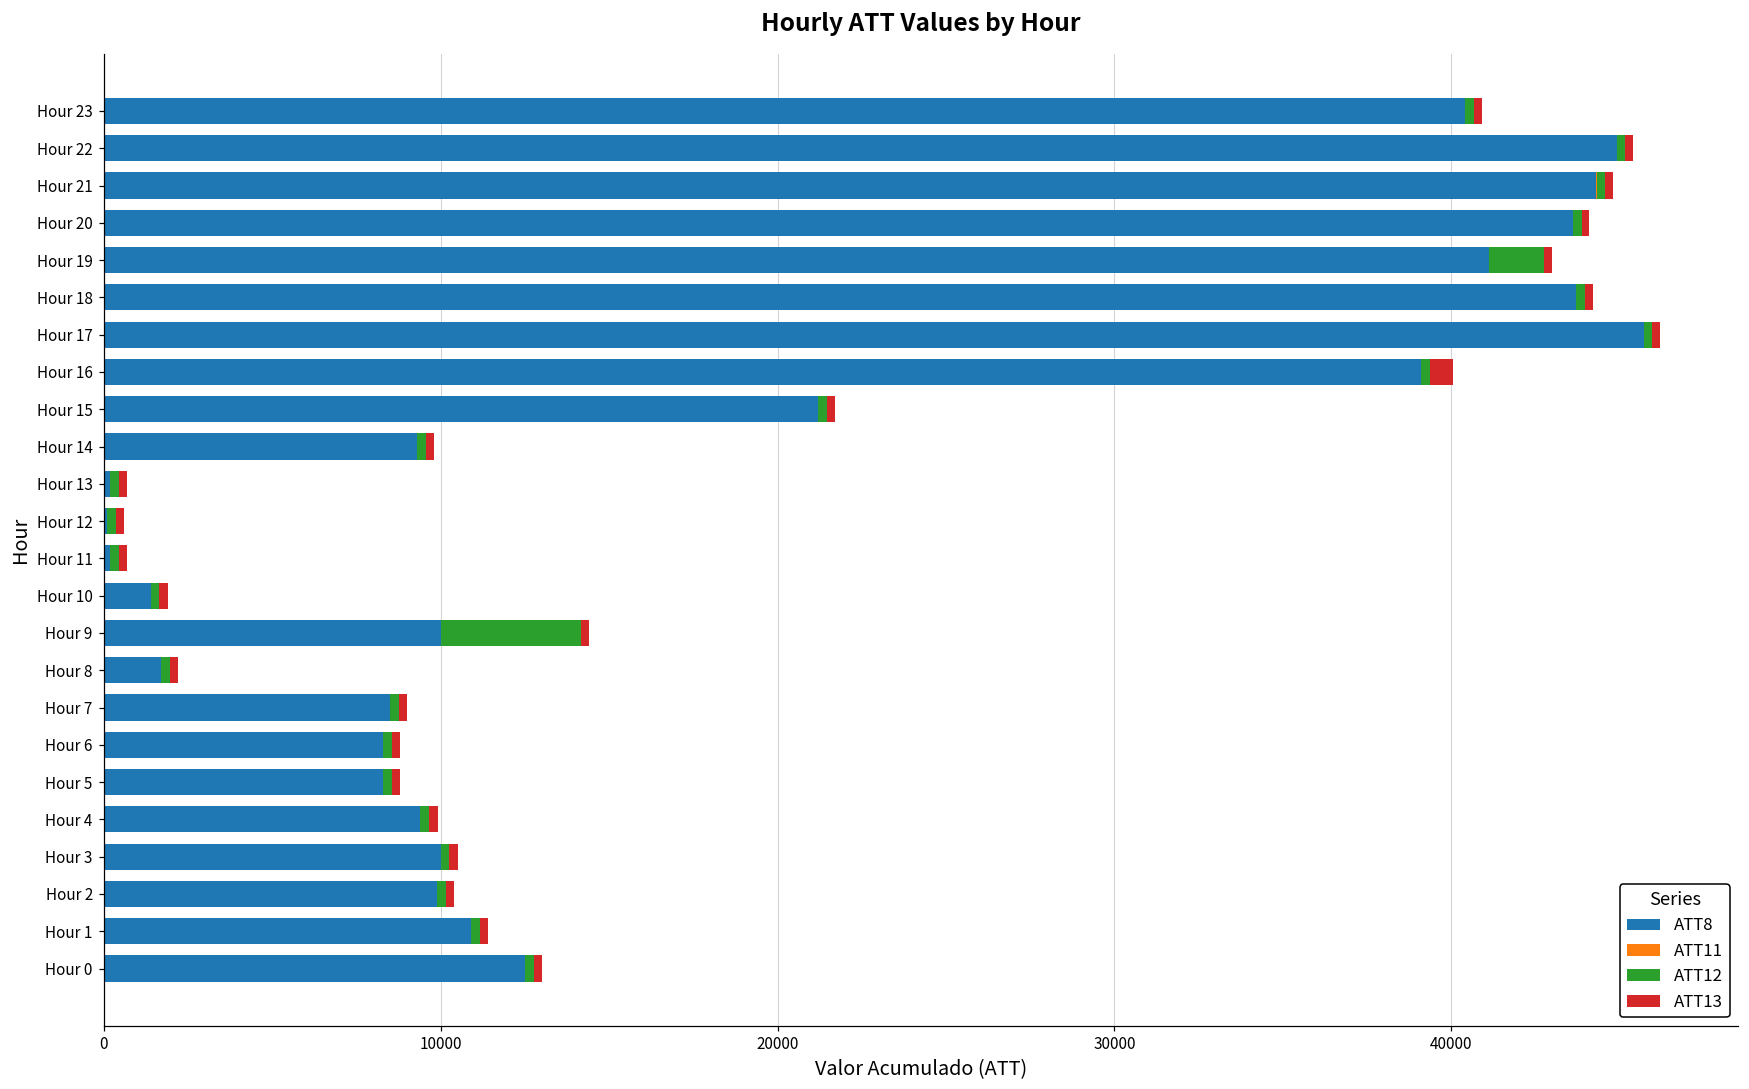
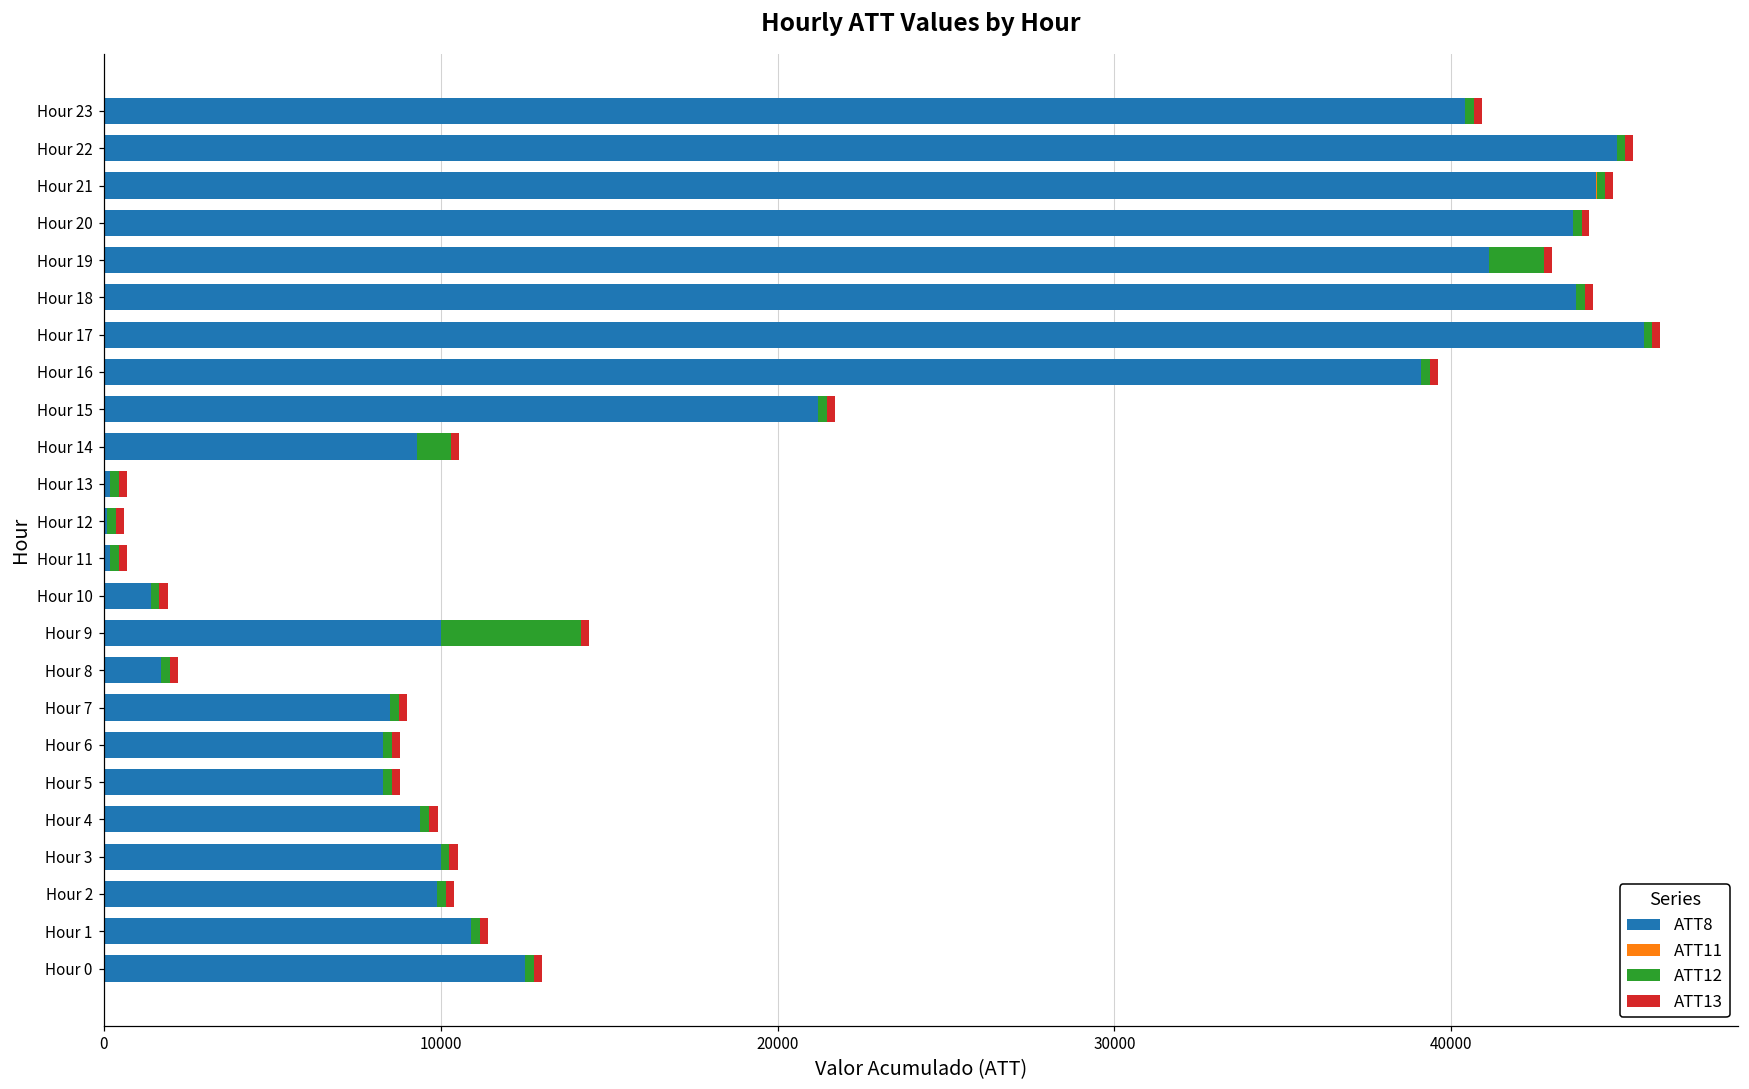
  {
    "ATT8": {
      "Hour 23": 40400,
      "Hour 22": 44900,
      "Hour 21": 44300,
      "Hour 20": 43600,
      "Hour 19": 41100,
      "Hour 18": 43700,
      "Hour 17": 45700,
      "Hour 16": 39100,
      "Hour 15": 21200,
      "Hour 14": 9300,
      "Hour 13": 200,
      "Hour 12": 100,
      "Hour 11": 200,
      "Hour 10": 1400,
      "Hour 9": 10000,
      "Hour 8": 1700,
      "Hour 7": 8500,
      "Hour 6": 8300,
      "Hour 5": 8300,
      "Hour 4": 9400,
      "Hour 3": 10000,
      "Hour 2": 9900,
      "Hour 1": 10900,
      "Hour 0": 12500
    },
    "ATT12": {
      "Hour 23": 300,
      "Hour 22": 300,
      "Hour 21": 300,
      "Hour 20": 300,
      "Hour 19": 1600,
      "Hour 18": 300,
      "Hour 17": 300,
      "Hour 16": 300,
      "Hour 15": 300,
-     "Hour 14": 300,
+     "Hour 14": 1000,
      "Hour 13": 300,
      "Hour 12": 300,
      "Hour 11": 300,
      "Hour 10": 300,
      "Hour 9": 4200,
      "Hour 8": 300,
      "Hour 7": 300,
      "Hour 6": 300,
      "Hour 5": 300,
      "Hour 4": 300,
      "Hour 3": 300,
      "Hour 2": 300,
      "Hour 1": 300,
      "Hour 0": 300
    },
    "ATT13": {
      "Hour 23": 200,
      "Hour 22": 200,
      "Hour 21": 200,
      "Hour 20": 200,
      "Hour 19": 200,
      "Hour 18": 200,
      "Hour 17": 200,
-     "Hour 16": 700,
+     "Hour 16": 200,
      "Hour 15": 200,
      "Hour 14": 200,
      "Hour 13": 200,
      "Hour 12": 200,
      "Hour 11": 200,
      "Hour 10": 200,
      "Hour 9": 200,
      "Hour 8": 200,
      "Hour 7": 200,
      "Hour 6": 200,
      "Hour 5": 300,
      "Hour 4": 300,
      "Hour 3": 300,
      "Hour 2": 300,
      "Hour 1": 300,
      "Hour 0": 300
    }
  }
